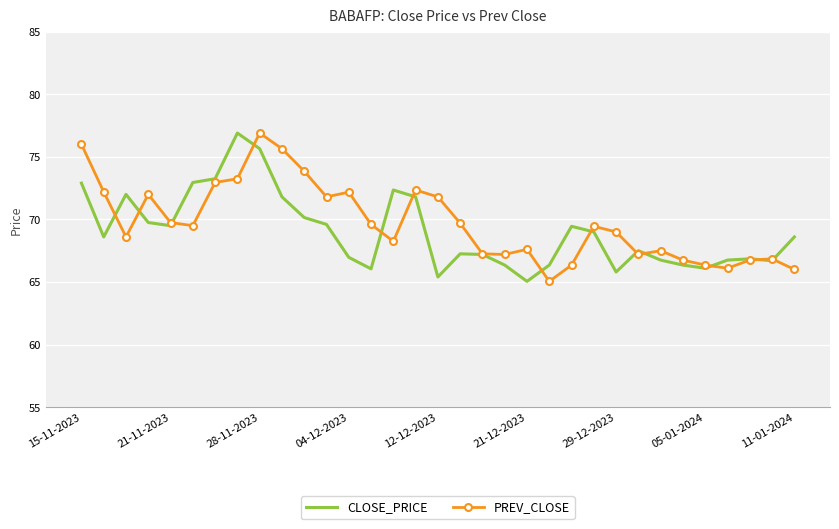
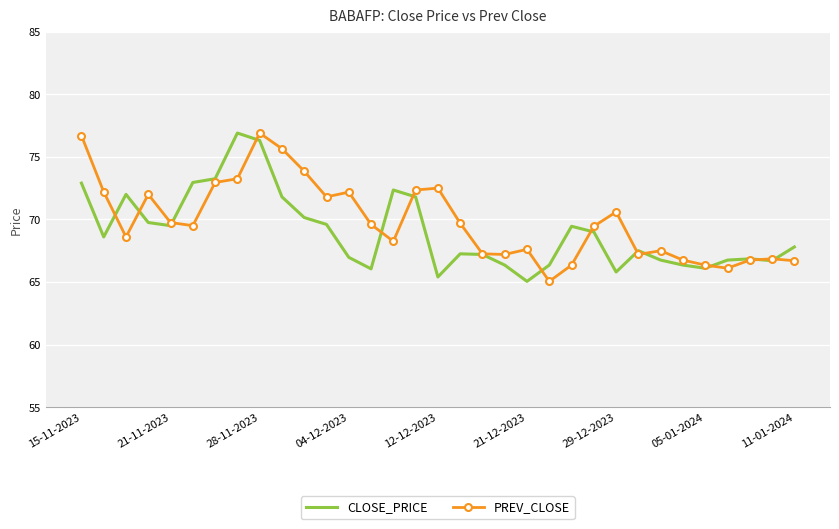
  {
    "CLOSE_PRICE": {
      "15-11-2023": 72.9,
      "21-11-2023": 69.5,
-     "28-11-2023": 75.7,
+     "28-11-2023": 76.3,
      "04-12-2023": 67.0,
      "12-12-2023": 65.4,
      "21-12-2023": 65.1,
      "29-12-2023": 65.8,
      "05-01-2024": 66.1,
-     "11-01-2024": 68.6
+     "11-01-2024": 67.8
    },
    "PREV_CLOSE": {
-     "15-11-2023": 76.0,
+     "15-11-2023": 76.7,
      "21-11-2023": 69.8,
      "28-11-2023": 76.9,
      "04-12-2023": 72.2,
-     "12-12-2023": 71.8,
+     "12-12-2023": 72.5,
      "21-12-2023": 67.6,
-     "29-12-2023": 69.0,
+     "29-12-2023": 70.6,
      "05-01-2024": 66.4,
-     "11-01-2024": 66.0
+     "11-01-2024": 66.7
    }
  }
